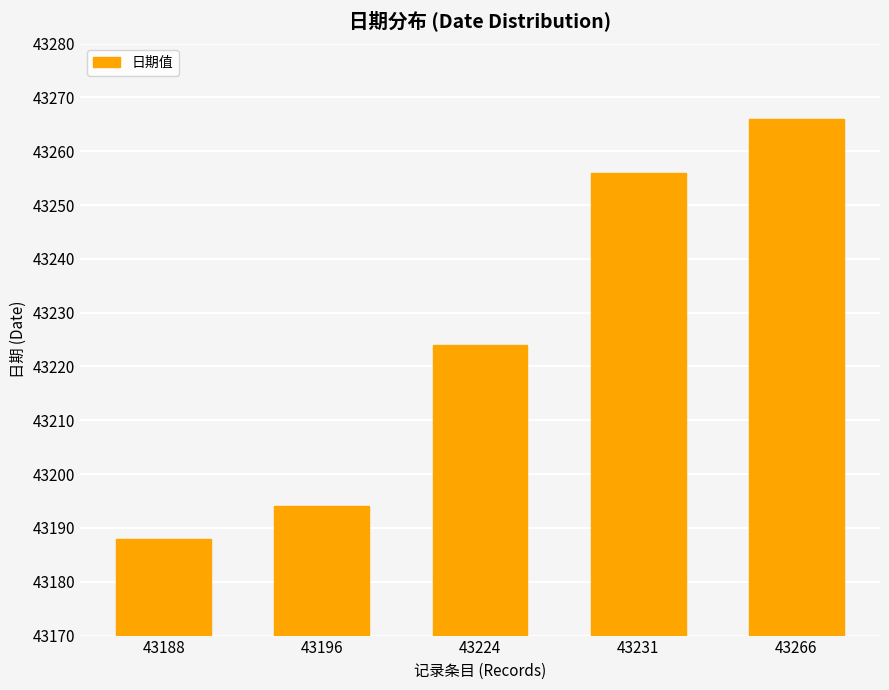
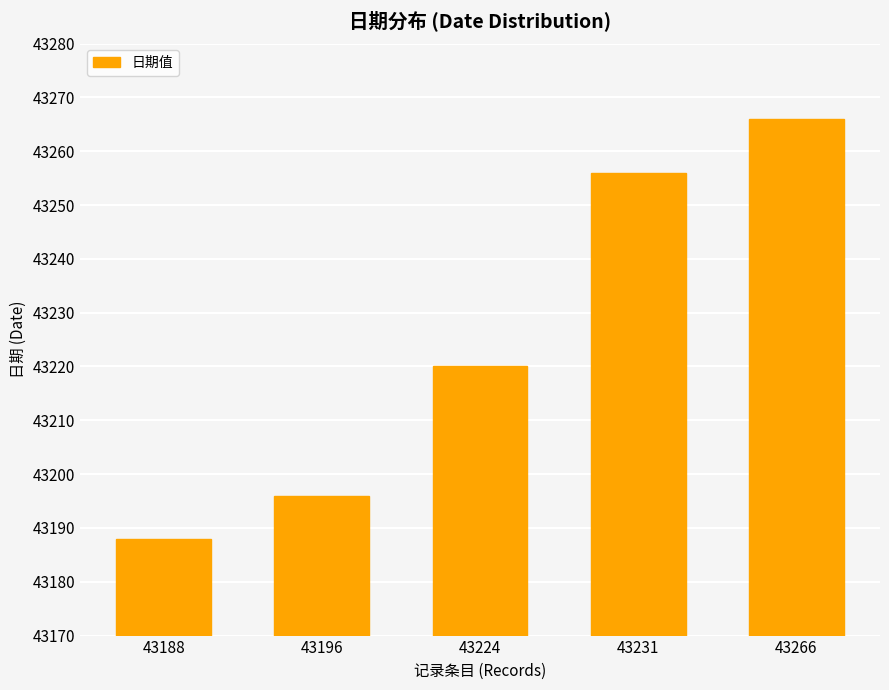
  {
    "43188": 43188,
-   "43196": 43194,
-   "43224": 43224,
+   "43196": 43196,
+   "43224": 43220,
    "43231": 43256,
    "43266": 43266
  }
